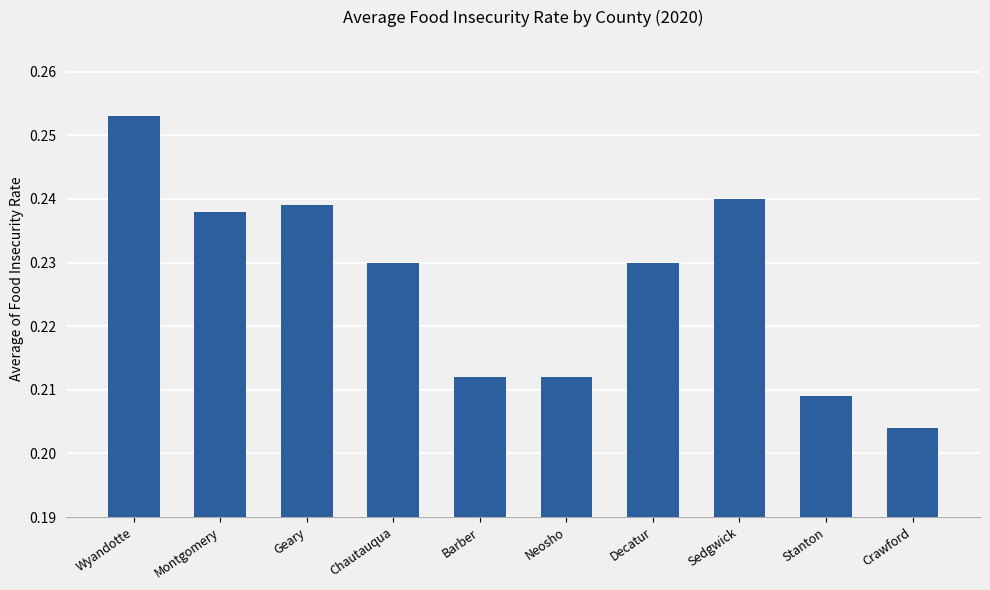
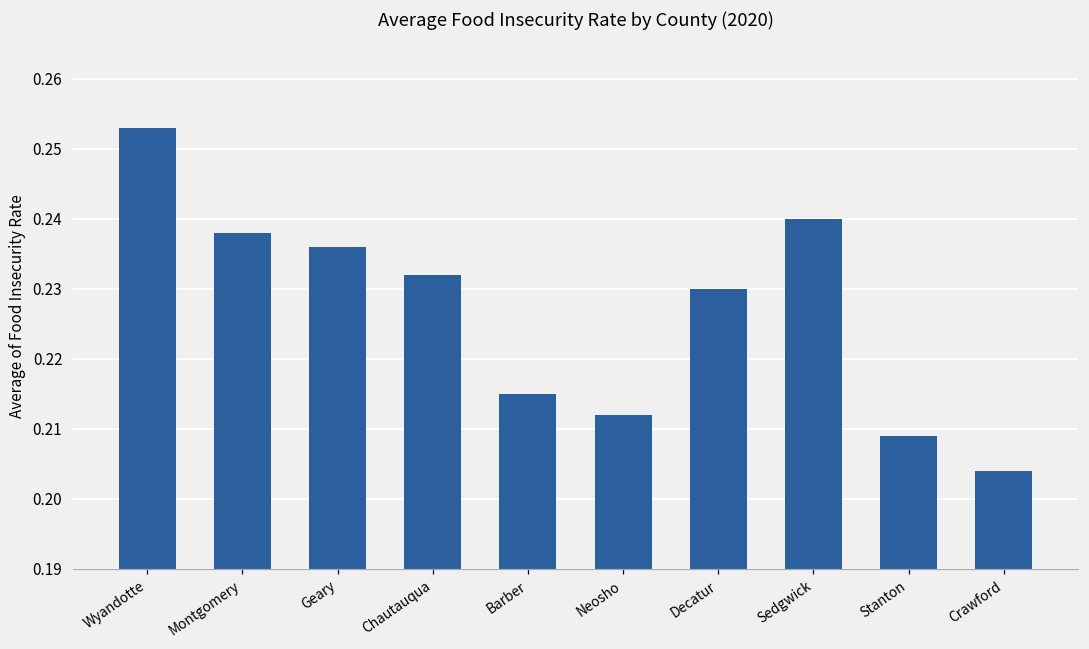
  {
    "Wyandotte": 0.253,
    "Montgomery": 0.238,
-   "Geary": 0.239,
-   "Chautauqua": 0.230,
-   "Barber": 0.212,
+   "Geary": 0.236,
+   "Chautauqua": 0.232,
+   "Barber": 0.215,
    "Neosho": 0.212,
    "Decatur": 0.230,
    "Sedgwick": 0.240,
    "Stanton": 0.209,
    "Crawford": 0.204
  }
